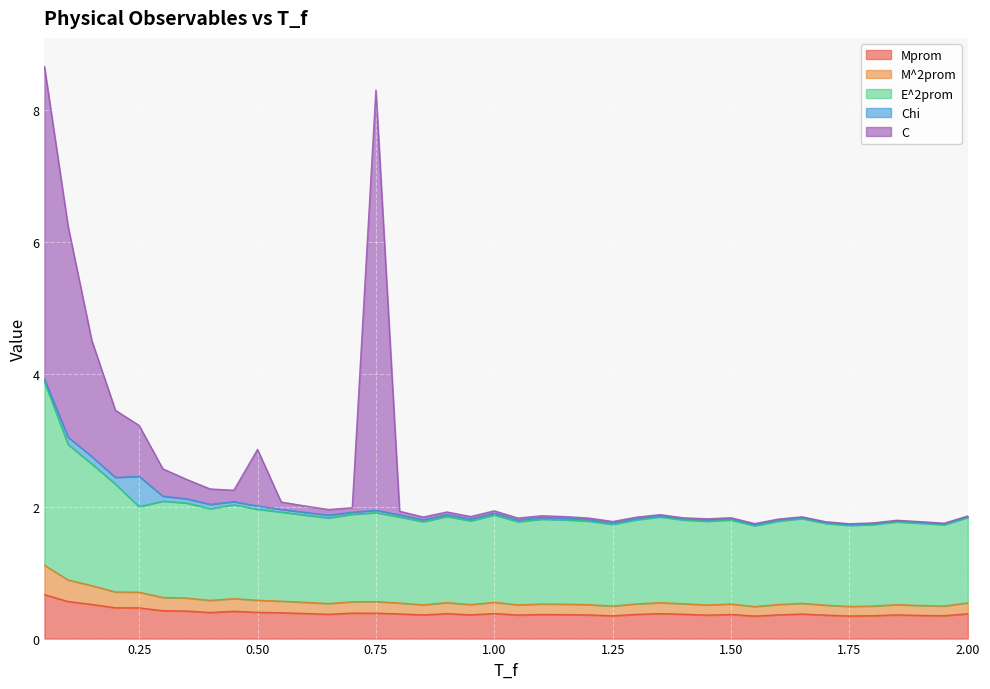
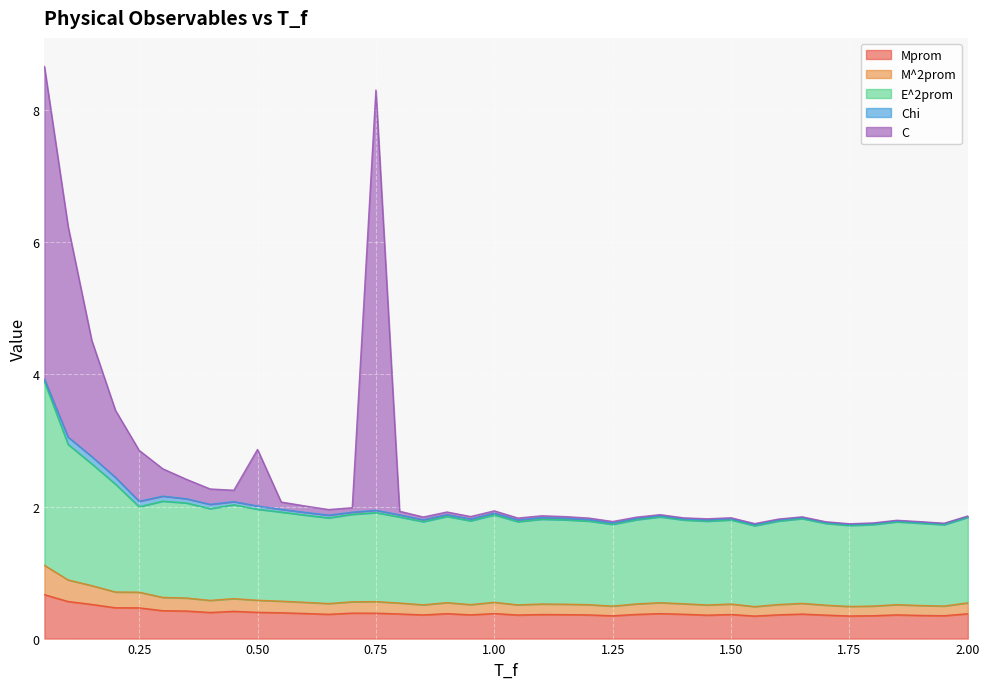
  {
    "E^2prom": {
      "0.25": 1.3,
      "0.50": 1.4
    },
    "Chi": {
-     "0.25": 0.5,
+     "0.25": 0.1,
      "0.50": 0.0
    },
    "C": {
      "0.25": 0.8,
      "0.50": 0.9,
      "0.75": 6.4
    }
  }
